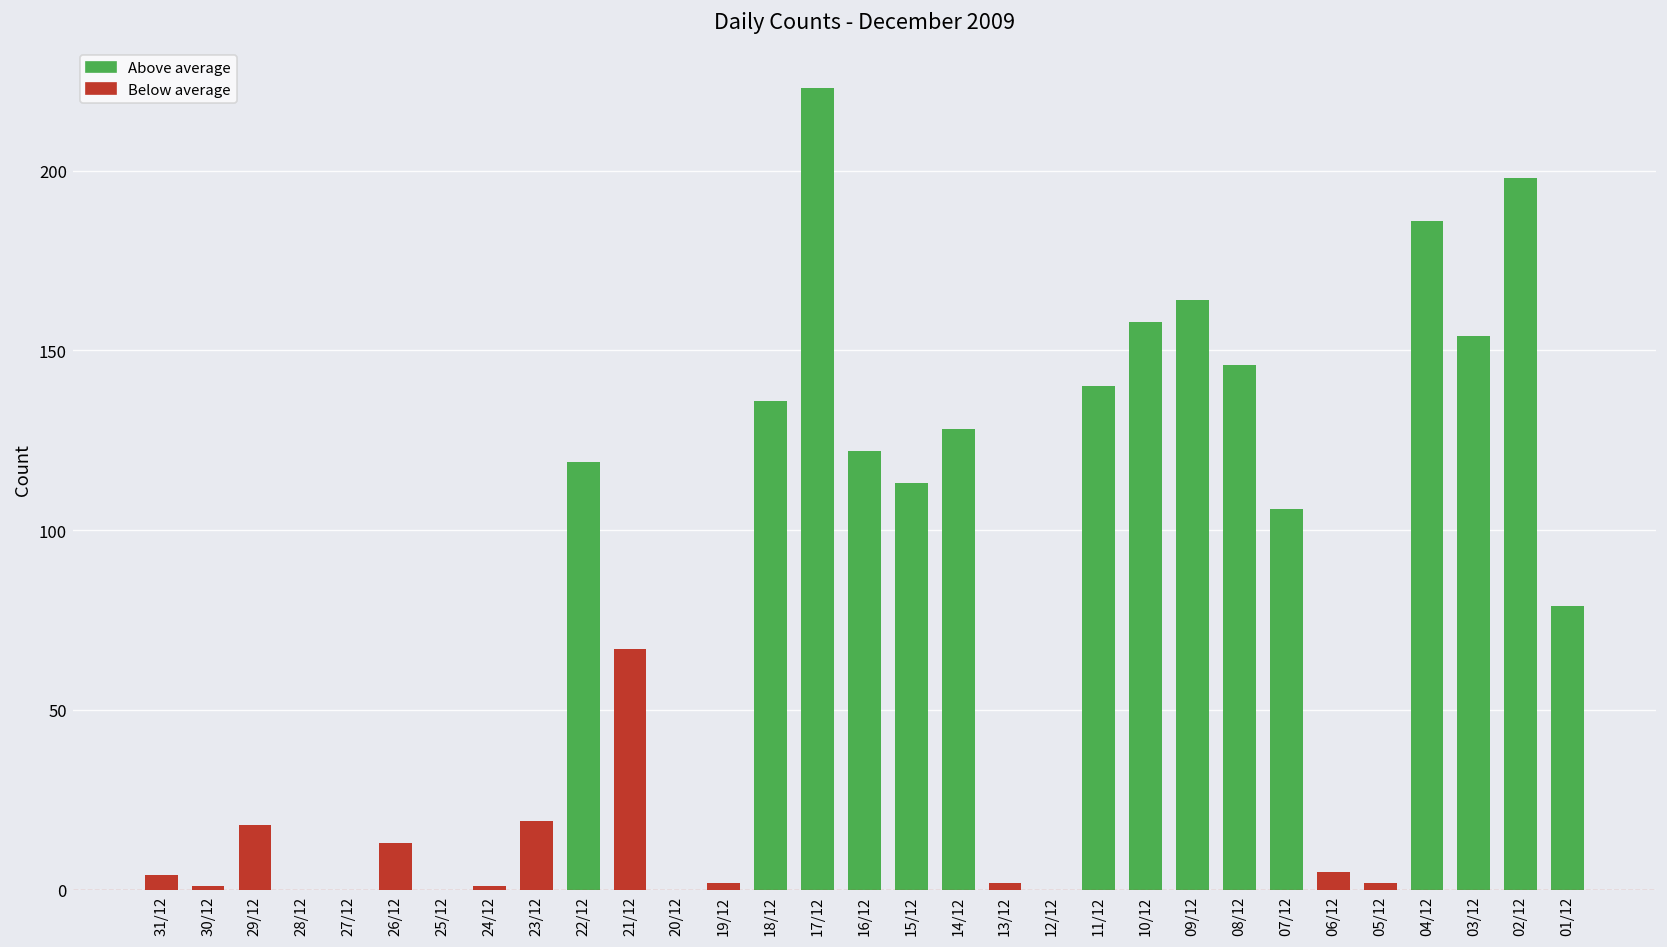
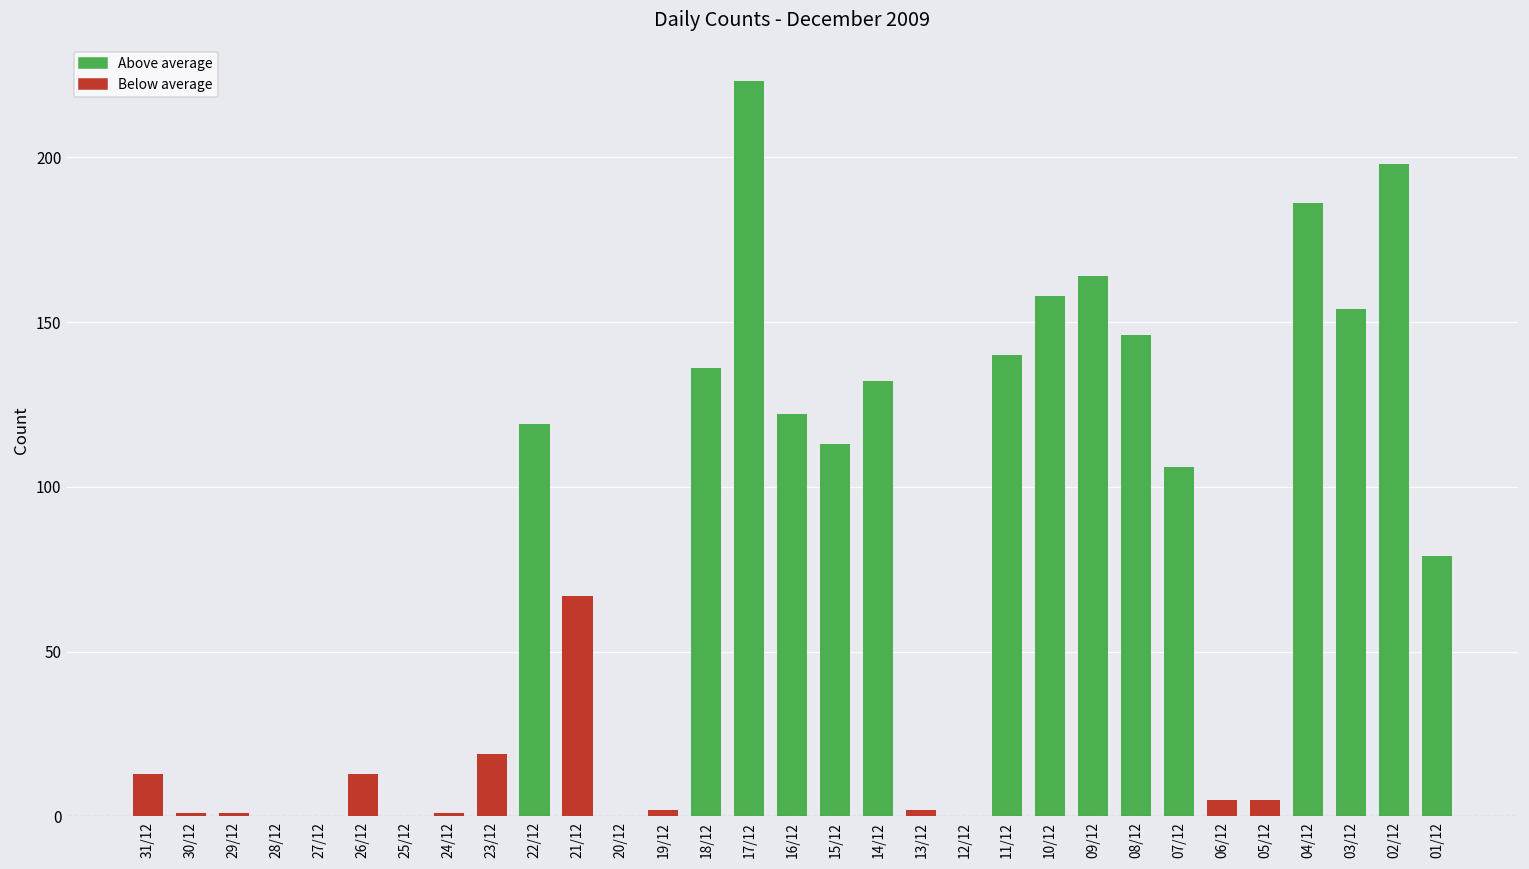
  {
-   "31/12": 4,
+   "31/12": 13,
    "30/12": 1,
-   "29/12": 18,
+   "29/12": 1,
    "28/12": 0,
    "27/12": 0,
    "26/12": 13,
    "25/12": 0,
    "24/12": 1,
    "23/12": 19,
    "22/12": 119,
    "21/12": 67,
    "20/12": 0,
    "19/12": 2,
    "18/12": 136,
    "17/12": 223,
    "16/12": 122,
    "15/12": 113,
-   "14/12": 128,
+   "14/12": 132,
    "13/12": 2,
    "12/12": 0,
    "11/12": 140,
    "10/12": 158,
    "09/12": 164,
    "08/12": 146,
    "07/12": 106,
    "06/12": 5,
-   "05/12": 2,
+   "05/12": 5,
    "04/12": 186,
    "03/12": 154,
    "02/12": 198,
    "01/12": 79
  }
